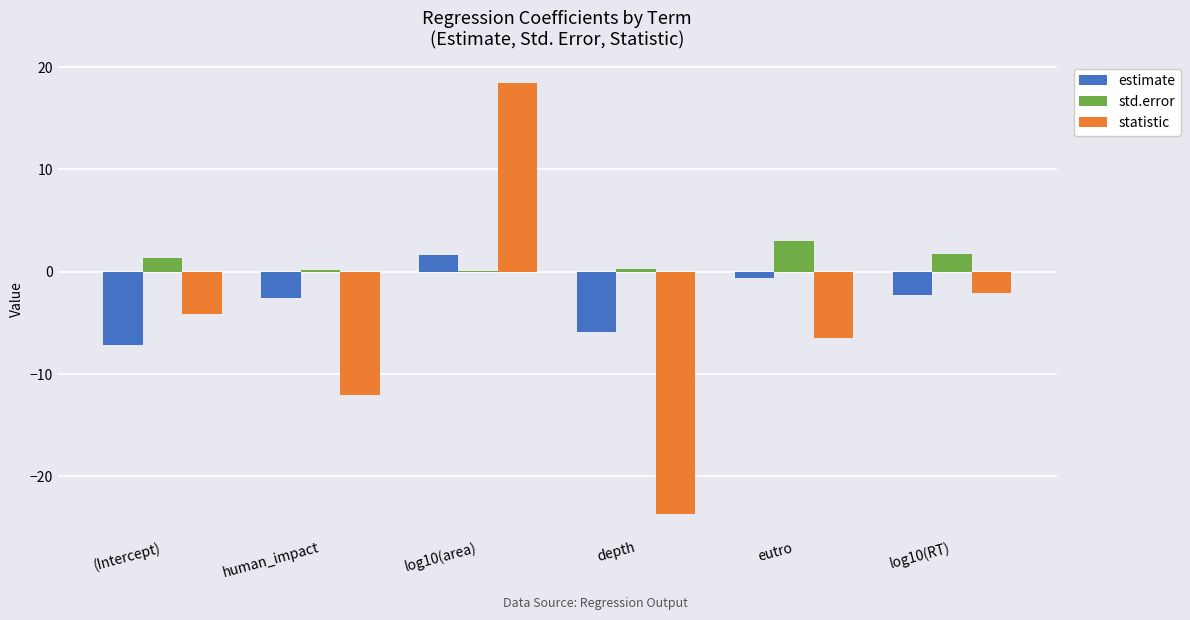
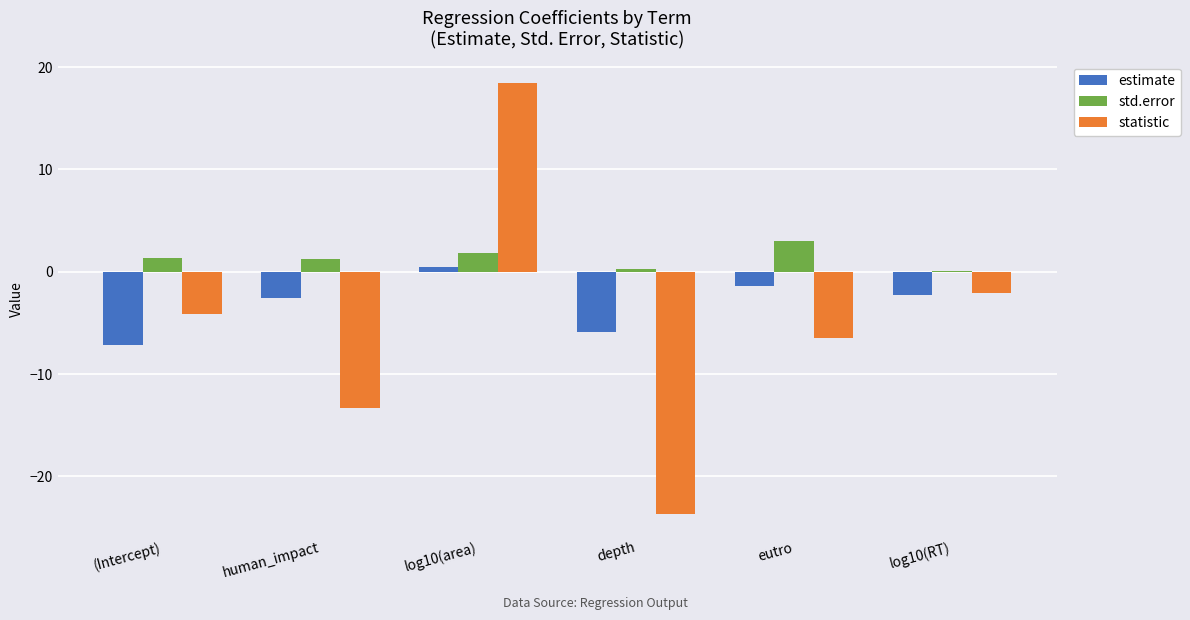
  {
    "estimate": {
      "(Intercept)": -7.1,
      "human_impact": -2.5,
-     "log10(area)": 1.7,
+     "log10(area)": 0.5,
      "depth": -5.9,
-     "eutro": -0.6,
+     "eutro": -1.4,
      "log10(RT)": -2.3
    },
    "std.error": {
      "(Intercept)": 1.4,
-     "human_impact": 0.2,
-     "log10(area)": 0.1,
+     "human_impact": 1.3,
+     "log10(area)": 1.8,
      "depth": 0.2,
      "eutro": 3.0,
-     "log10(RT)": 1.7
+     "log10(RT)": 0.1
    },
    "statistic": {
      "(Intercept)": -4.1,
-     "human_impact": -12.1,
+     "human_impact": -13.3,
      "log10(area)": 18.4,
      "depth": -23.7,
      "eutro": -6.5,
      "log10(RT)": -2.1
    }
  }
